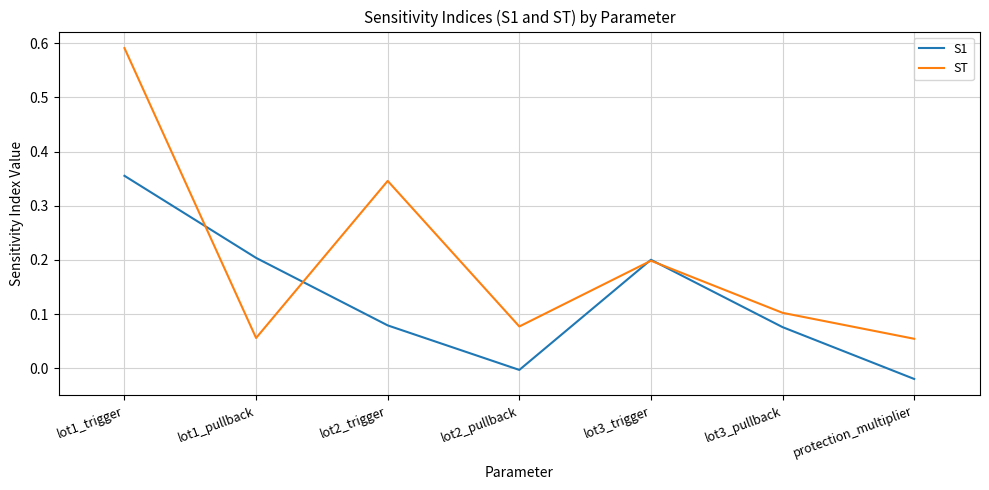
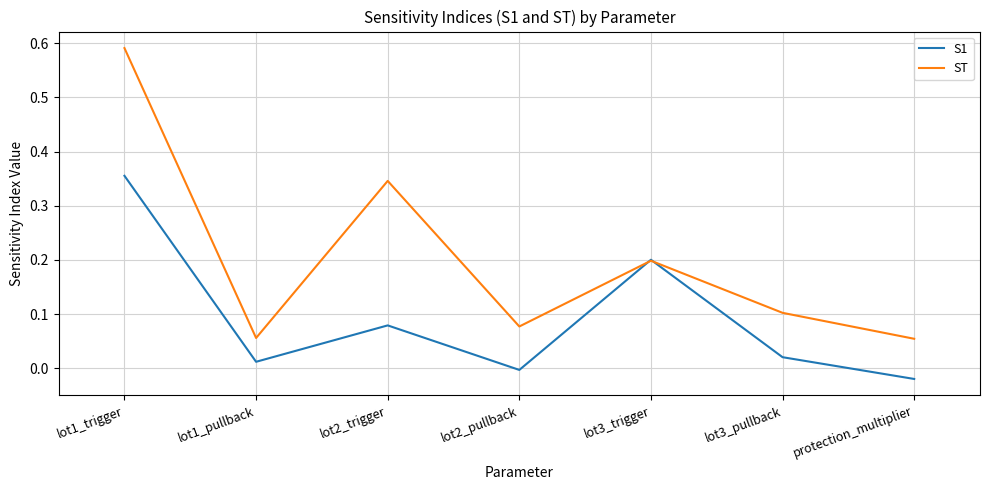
  {
    "S1": {
      "lot1_trigger": 0.36,
-     "lot1_pullback": 0.20,
+     "lot1_pullback": 0.01,
      "lot2_trigger": 0.08,
      "lot2_pullback": 0.00,
-     "lot3_pullback": 0.08,
+     "lot3_pullback": 0.02,
      "protection_multiplier": -0.02
    },
    "ST": {
      "lot1_trigger": 0.59,
      "lot1_pullback": 0.06,
      "lot2_trigger": 0.35,
      "lot2_pullback": 0.08,
      "lot3_pullback": 0.10,
      "protection_multiplier": 0.05
    }
  }
